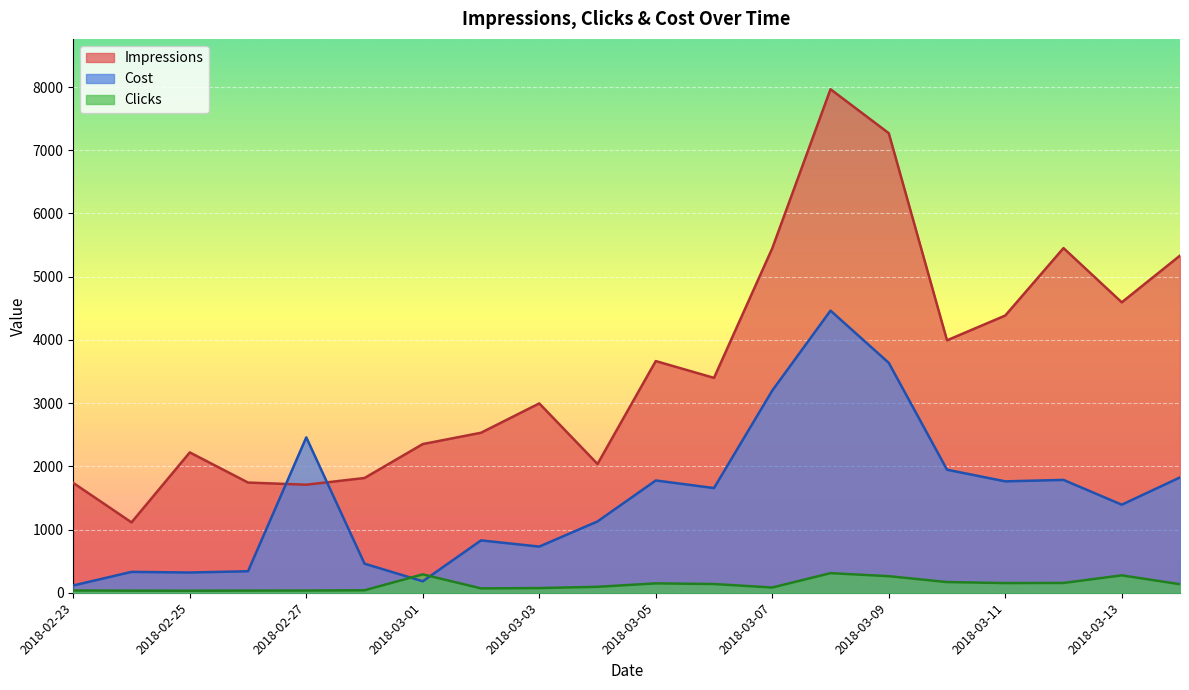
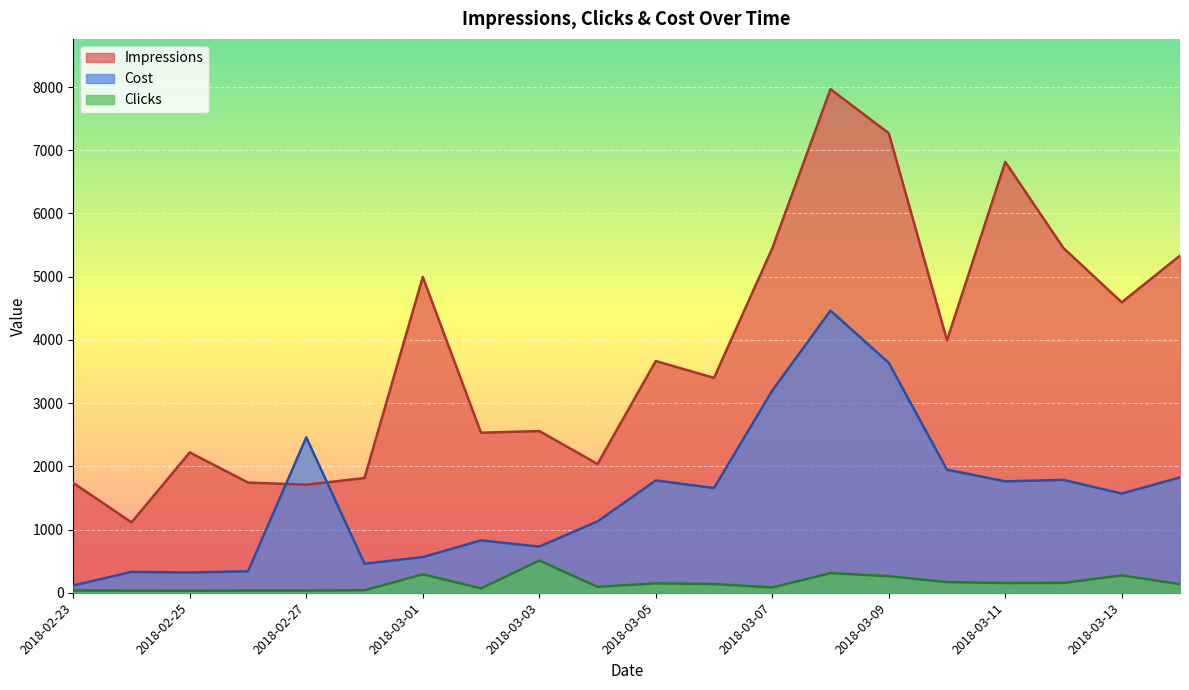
  {
    "Impressions": {
      "2018-02-23": 1700,
      "2018-02-25": 2200,
      "2018-02-27": 1700,
-     "2018-03-01": 2400,
-     "2018-03-03": 3000,
+     "2018-03-01": 5000,
+     "2018-03-03": 2600,
      "2018-03-05": 3700,
      "2018-03-07": 5400,
      "2018-03-09": 7300,
-     "2018-03-11": 4400,
+     "2018-03-11": 6800,
      "2018-03-13": 4600
    },
    "Cost": {
      "2018-02-23": 100,
      "2018-02-25": 300,
      "2018-02-27": 2500,
-     "2018-03-01": 200,
+     "2018-03-01": 600,
      "2018-03-03": 700,
      "2018-03-05": 1800,
      "2018-03-07": 3200,
      "2018-03-09": 3600,
      "2018-03-11": 1800,
-     "2018-03-13": 1400
+     "2018-03-13": 1600
    },
    "Clicks": {
      "2018-02-23": 0,
      "2018-02-25": 0,
      "2018-02-27": 0,
      "2018-03-01": 300,
-     "2018-03-03": 100,
+     "2018-03-03": 500,
      "2018-03-05": 100,
      "2018-03-07": 100,
      "2018-03-09": 300,
      "2018-03-11": 200,
      "2018-03-13": 300
    }
  }
